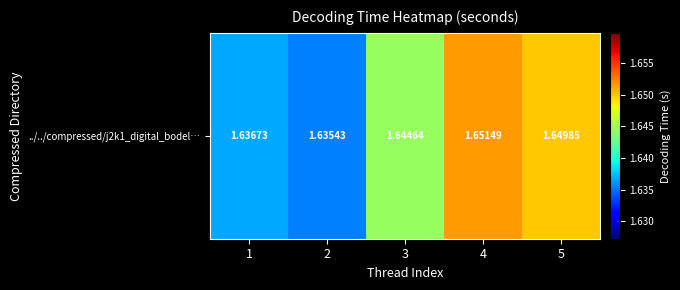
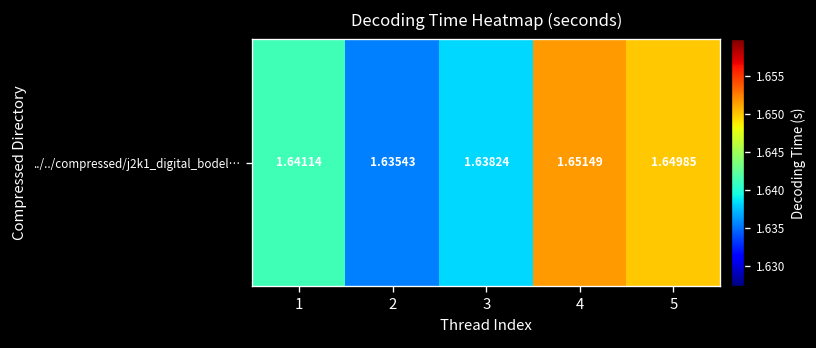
  {
    "../../compressed/j2k1_digital_bodel…": {
-     "1": 1.63673,
+     "1": 1.64114,
      "2": 1.63543,
-     "3": 1.64464,
+     "3": 1.63824,
      "4": 1.65149,
      "5": 1.64985
    }
  }
